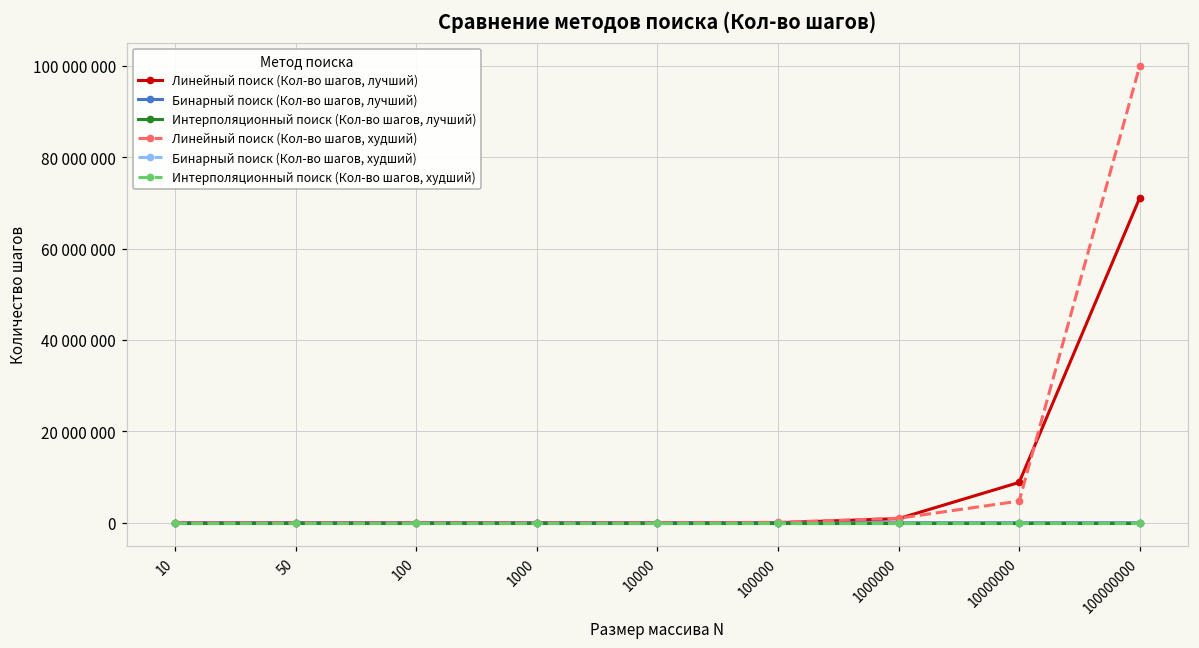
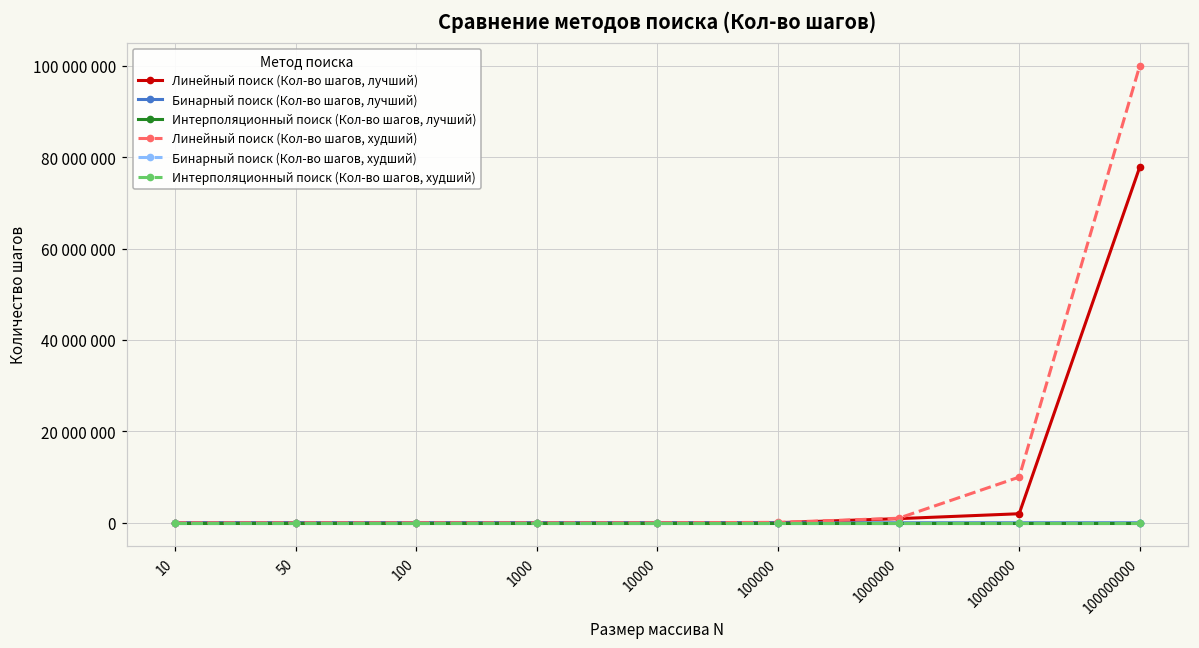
  {
    "Линейный поиск (Кол-во шагов, лучший)": {
-     "10000000": 9000000,
-     "100000000": 71000000
+     "10000000": 2000000,
+     "100000000": 78000000
    },
    "Интерполяционный поиск (Кол-во шагов, худший)": {
      "1000000": 0,
      "10000000": 0,
      "100000000": 0
    },
    "Линейный поиск (Кол-во шагов, худший)": {
-     "10000000": 5000000,
+     "10000000": 10000000,
      "100000000": 100000000
    }
  }
